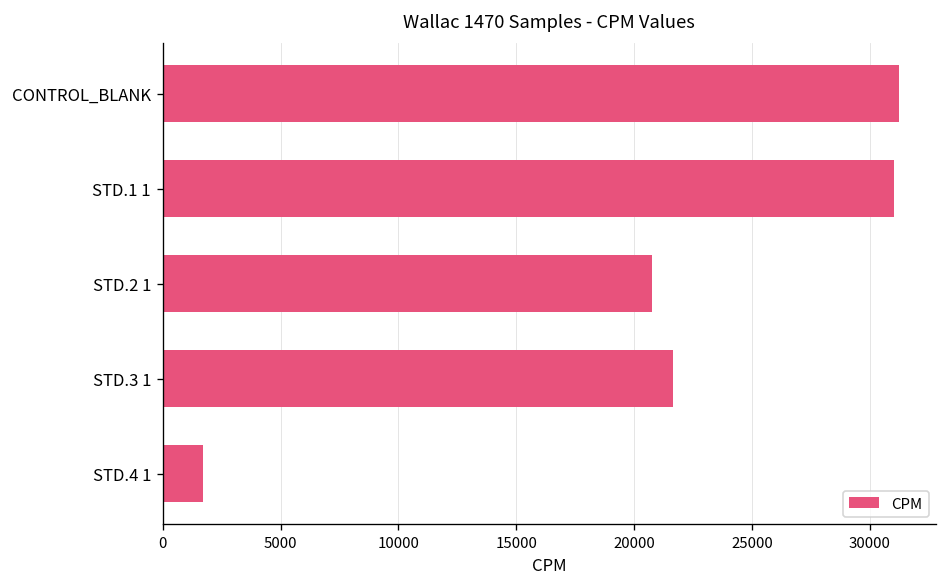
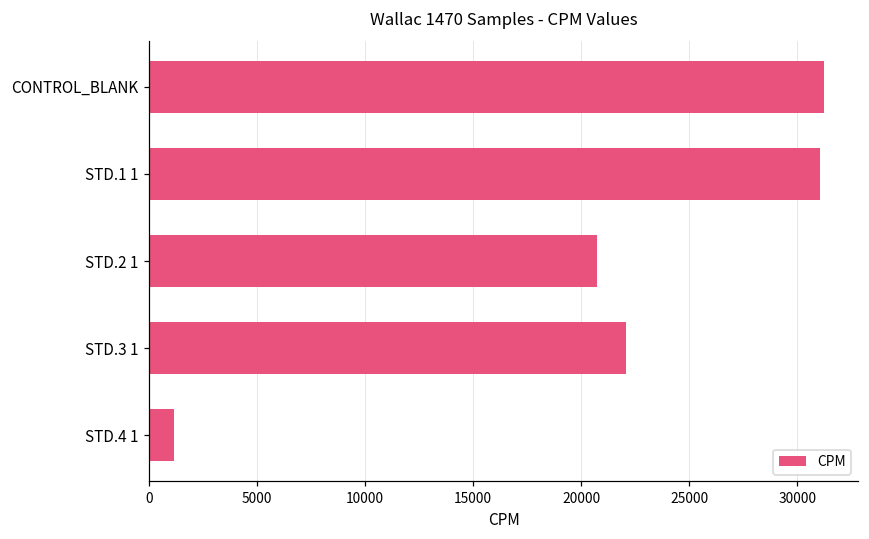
  {
    "CONTROL_BLANK": 31200,
    "STD.1 1": 31000,
    "STD.2 1": 20700,
-   "STD.3 1": 21600,
-   "STD.4 1": 1700
+   "STD.3 1": 22100,
+   "STD.4 1": 1100
  }
